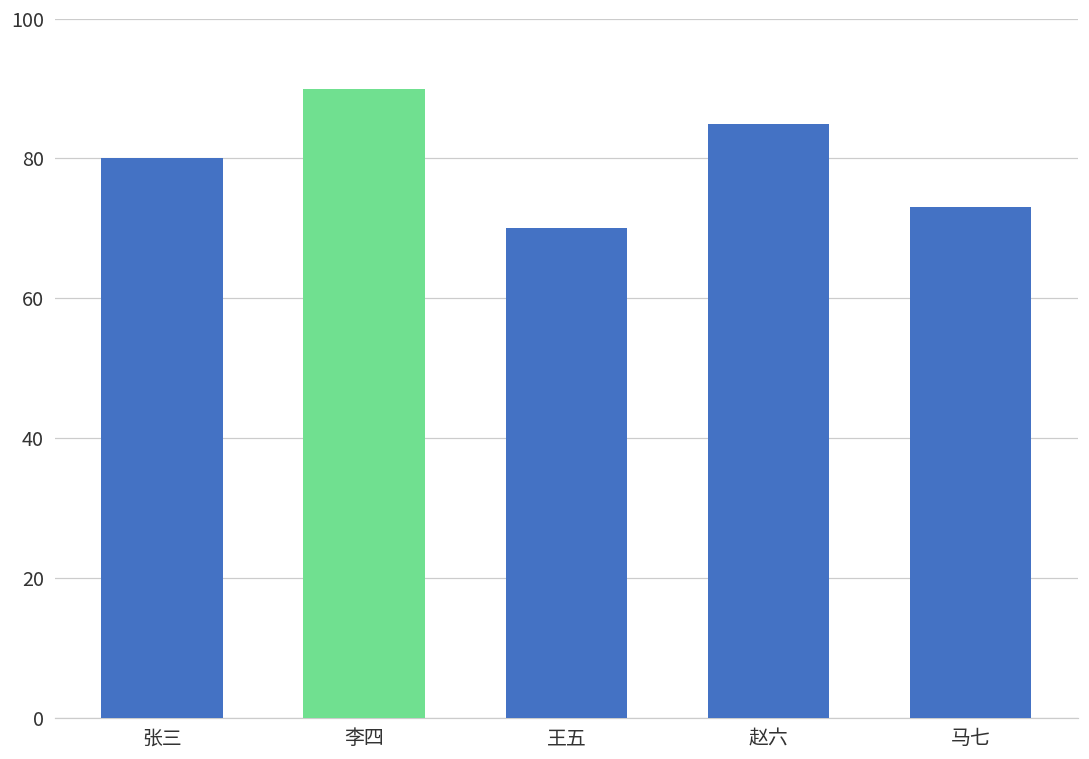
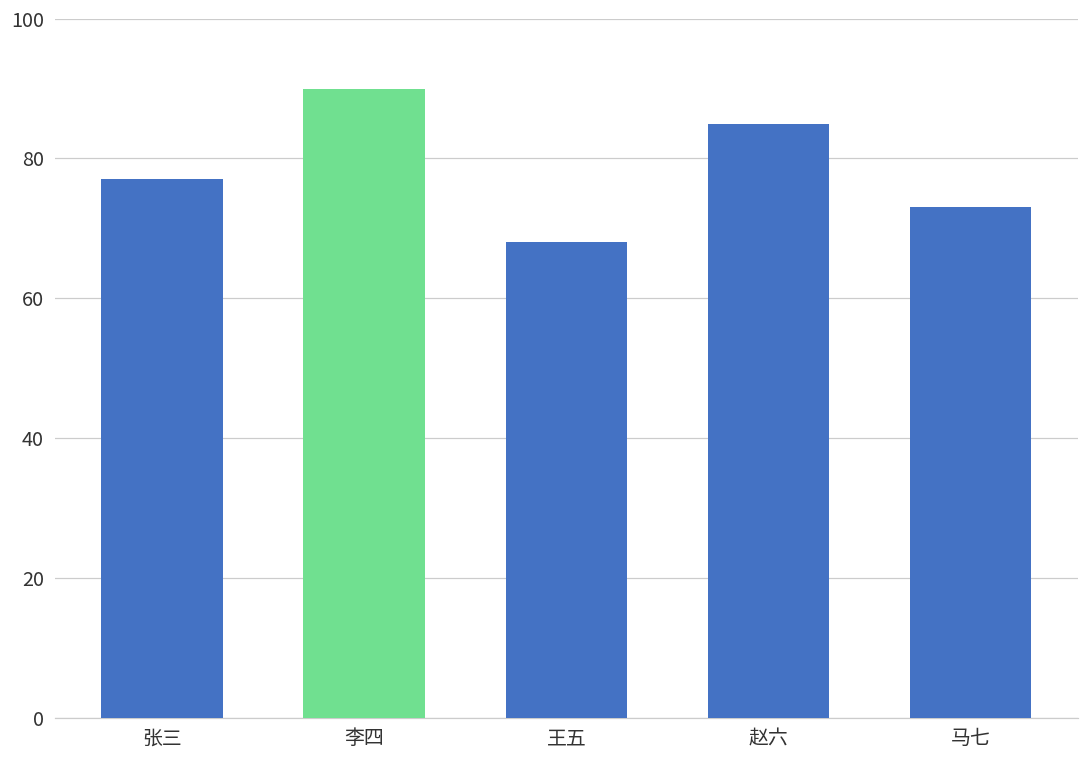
  {
-   "张三": 80,
+   "张三": 77,
    "李四": 90,
-   "王五": 70,
+   "王五": 68,
    "赵六": 85,
    "马七": 73
  }
